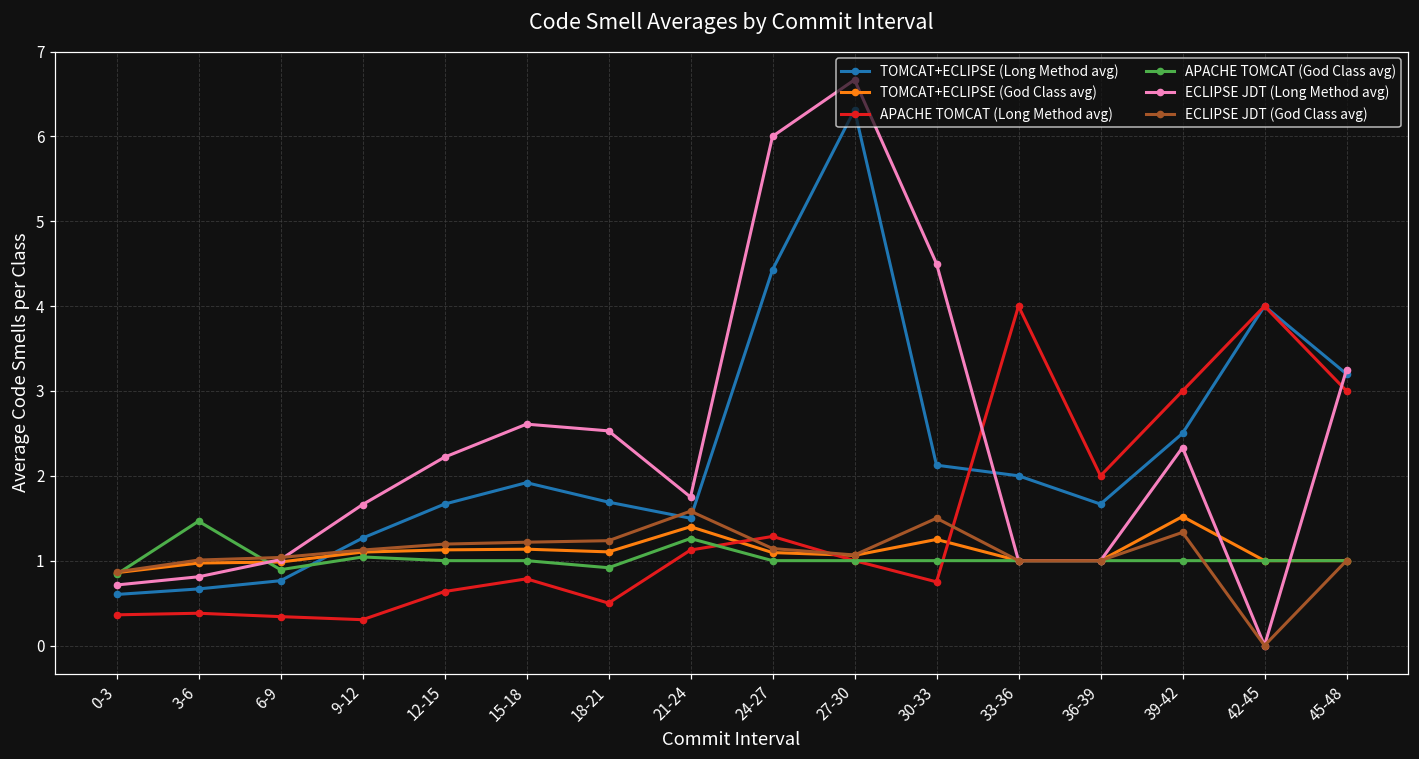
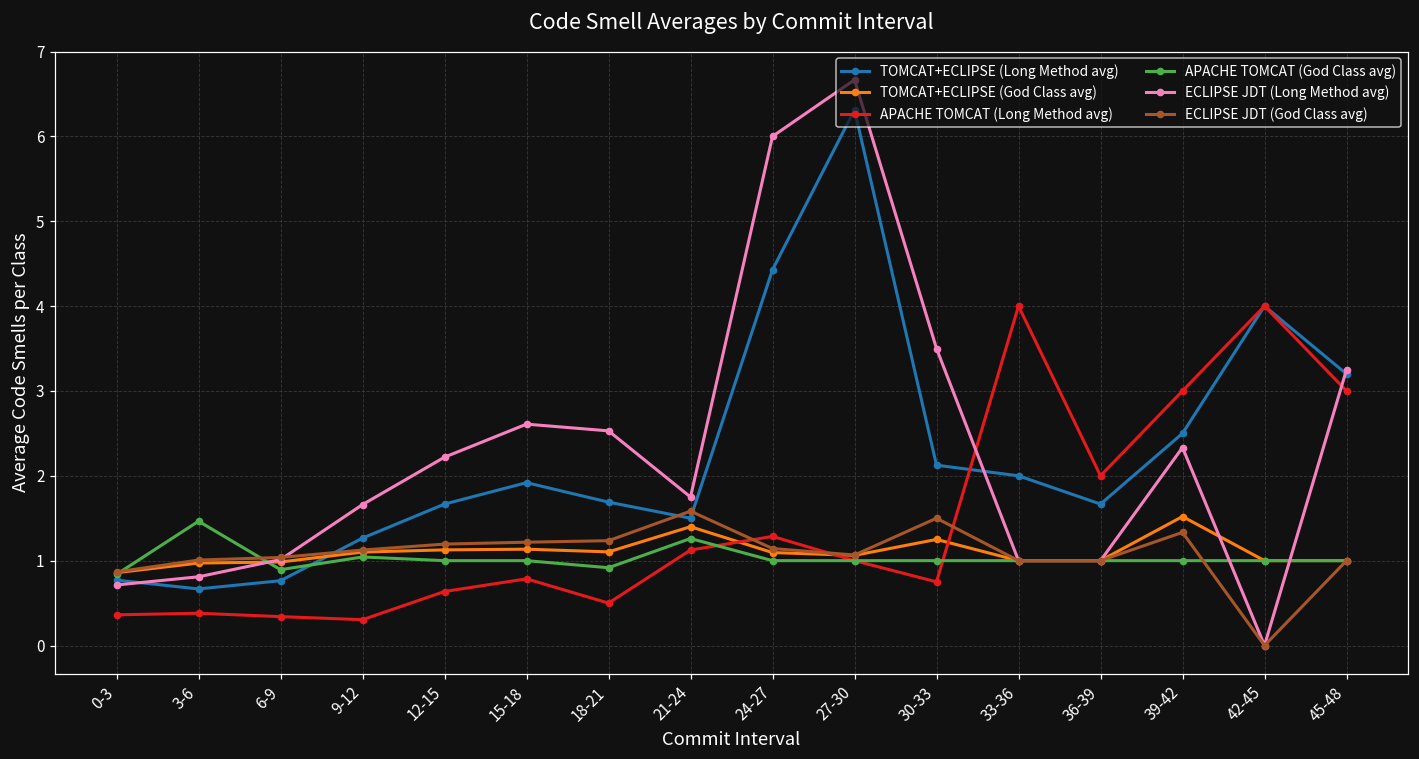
  {
    "TOMCAT+ECLIPSE (Long Method avg)": {
-     "0-3": 0.6,
+     "0-3": 0.8,
      "3-6": 0.7,
      "6-9": 0.8,
      "9-12": 1.3,
      "12-15": 1.7,
      "15-18": 1.9,
      "18-21": 1.7,
      "21-24": 1.5,
      "24-27": 4.4,
      "30-33": 2.1,
      "33-36": 2.0,
      "36-39": 1.7,
      "39-42": 2.5,
      "45-48": 3.2
    },
    "TOMCAT+ECLIPSE (God Class avg)": {
      "3-6": 1.0,
      "12-15": 1.1,
      "15-18": 1.1,
      "18-21": 1.1,
      "21-24": 1.4,
      "24-27": 1.1,
      "30-33": 1.3,
      "39-42": 1.5
    },
    "APACHE TOMCAT (Long Method avg)": {
      "0-3": 0.4,
      "3-6": 0.4,
      "6-9": 0.3,
      "9-12": 0.3,
      "12-15": 0.6,
      "15-18": 0.8,
      "18-21": 0.5,
      "21-24": 1.1,
      "24-27": 1.3,
      "30-33": 0.8,
      "33-36": 4.0,
      "36-39": 2.0,
      "39-42": 3.0,
      "45-48": 3.0
    },
    "APACHE TOMCAT (God Class avg)": {
      "3-6": 1.5,
      "6-9": 0.9,
      "9-12": 1.0,
      "12-15": 1.0,
      "15-18": 1.0,
      "18-21": 0.9,
      "21-24": 1.3,
      "24-27": 1.0,
      "30-33": 1.0,
      "39-42": 1.0
    },
    "ECLIPSE JDT (Long Method avg)": {
      "0-3": 0.7,
      "3-6": 0.8,
      "9-12": 1.7,
      "12-15": 2.2,
      "15-18": 2.6,
      "18-21": 2.5,
      "21-24": 1.8,
      "24-27": 6.0,
-     "30-33": 4.5,
+     "30-33": 3.5,
      "39-42": 2.3,
      "45-48": 3.3
    },
    "ECLIPSE JDT (God Class avg)": {
      "3-6": 1.0,
      "12-15": 1.2,
      "15-18": 1.2,
      "18-21": 1.2,
      "21-24": 1.6,
      "24-27": 1.1,
      "30-33": 1.5,
      "39-42": 1.3
    }
  }
